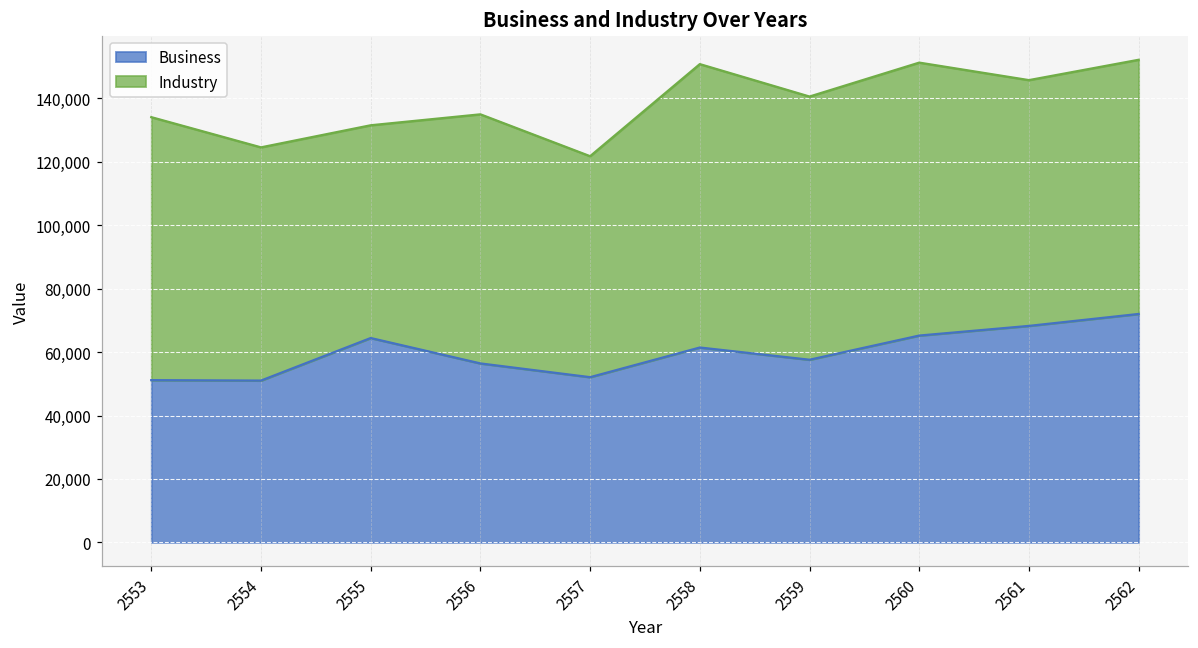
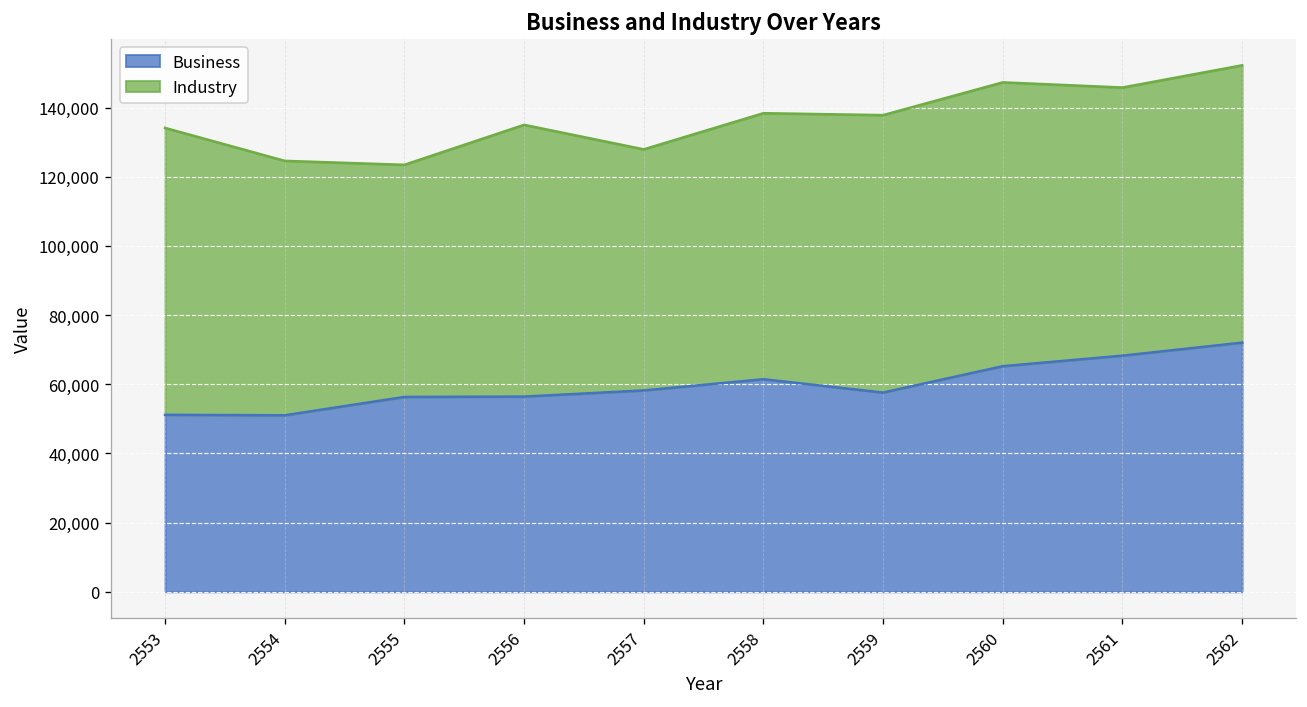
  {
    "Business": {
      "2553": "51,000",
      "2554": "51,000",
-     "2555": "64,000",
+     "2555": "56,000",
      "2556": "56,000",
-     "2557": "52,000",
+     "2557": "58,000",
      "2558": "61,000",
      "2559": "58,000",
      "2560": "65,000",
      "2561": "68,000",
      "2562": "72,000"
    },
    "Industry": {
      "2553": "83,000",
      "2554": "74,000",
      "2555": "67,000",
      "2556": "79,000",
      "2557": "70,000",
-     "2558": "89,000",
-     "2559": "83,000",
-     "2560": "86,000",
+     "2558": "77,000",
+     "2559": "80,000",
+     "2560": "82,000",
      "2561": "78,000",
      "2562": "80,000"
    }
  }
